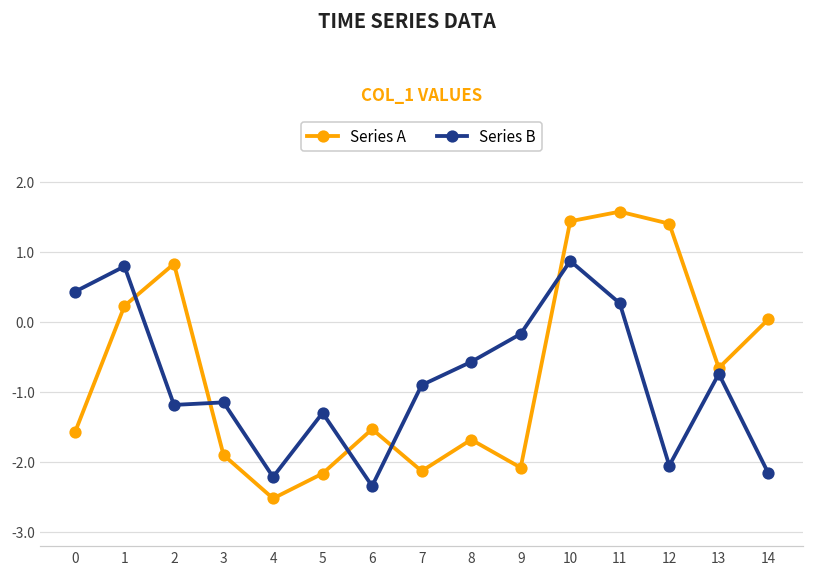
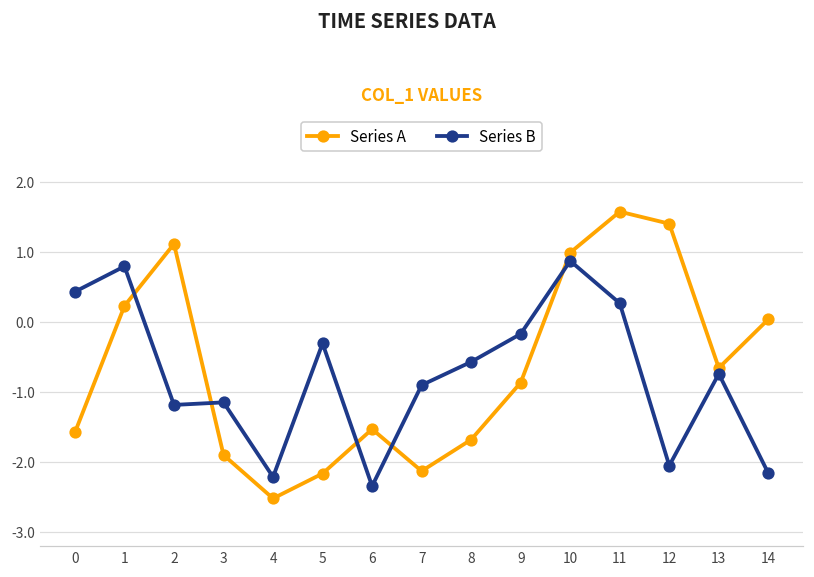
  {
    "Series A": {
      "0": -1.6,
      "1": 0.2,
-     "2": 0.8,
+     "2": 1.1,
      "3": -1.9,
      "4": -2.5,
      "5": -2.2,
      "6": -1.5,
      "7": -2.1,
      "8": -1.7,
-     "9": -2.1,
-     "10": 1.4,
+     "9": -0.9,
+     "10": 1.0,
      "11": 1.6,
      "12": 1.4,
      "13": -0.7,
      "14": 0.0
    },
    "Series B": {
      "0": 0.4,
      "1": 0.8,
      "2": -1.2,
      "3": -1.1,
      "4": -2.2,
-     "5": -1.3,
+     "5": -0.3,
      "6": -2.3,
      "7": -0.9,
      "8": -0.6,
      "9": -0.2,
      "10": 0.9,
      "11": 0.3,
      "12": -2.0,
      "13": -0.7,
      "14": -2.2
    }
  }
